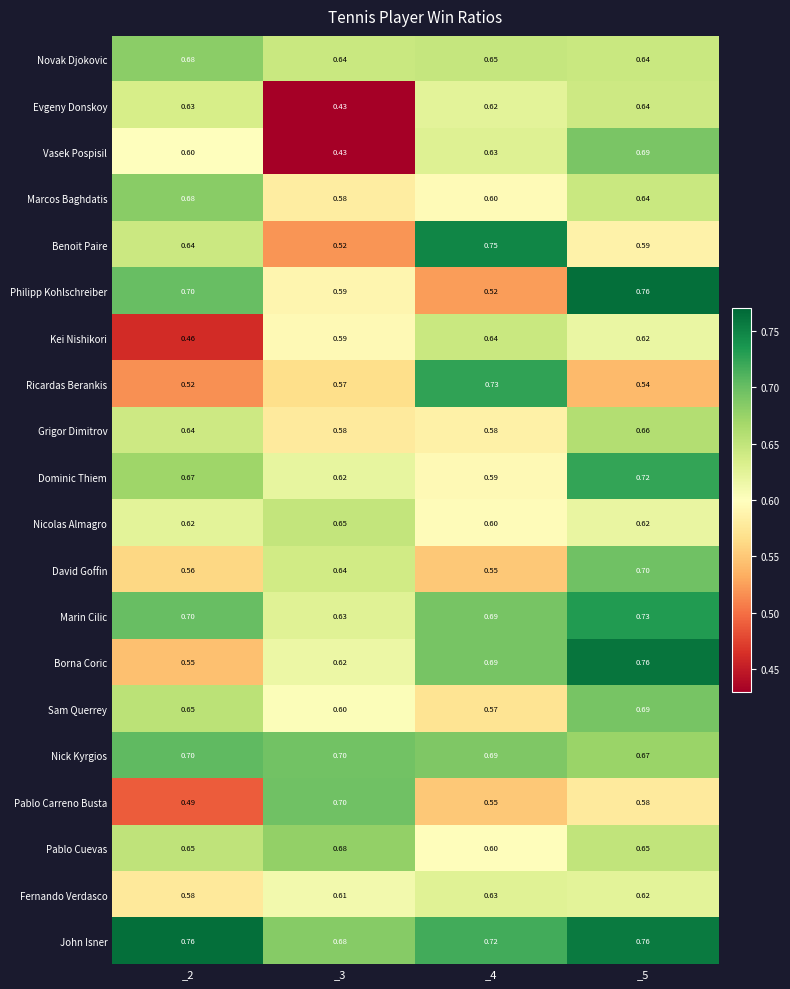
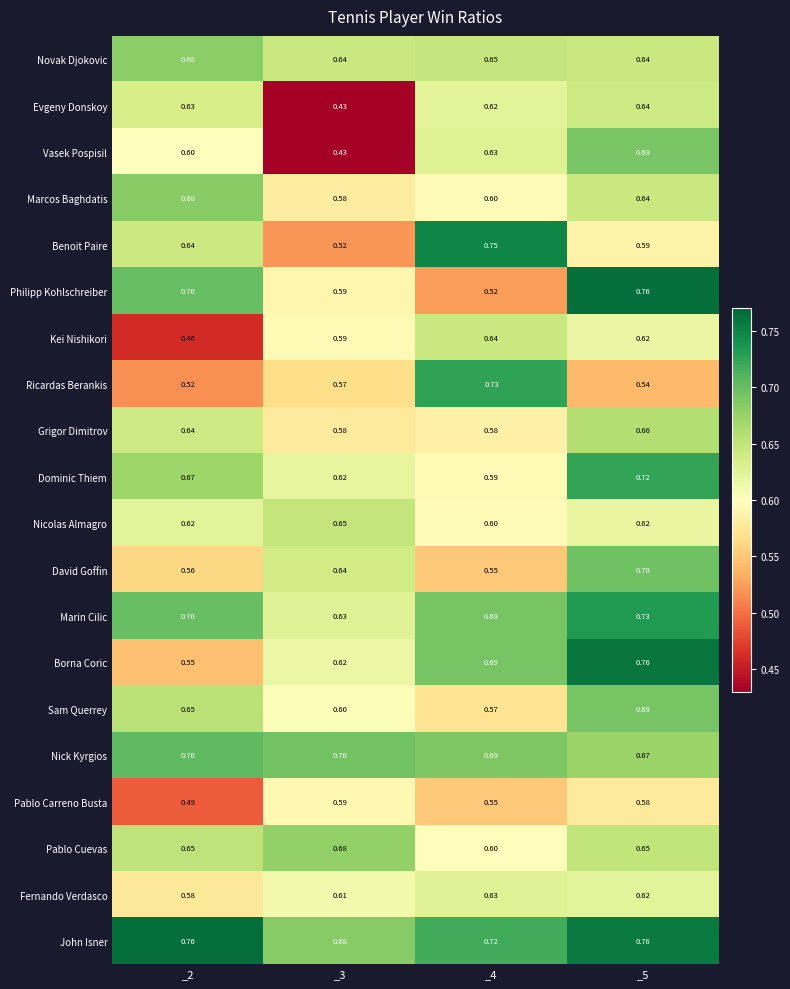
  {
    "Novak Djokovic": {
      "_2": 0.68,
      "_3": 0.64,
      "_4": 0.65,
      "_5": 0.64
    },
    "Evgeny Donskoy": {
      "_2": 0.63,
      "_3": 0.43,
      "_4": 0.62,
      "_5": 0.64
    },
    "Vasek Pospisil": {
      "_2": 0.60,
      "_3": 0.43,
      "_4": 0.63,
      "_5": 0.69
    },
    "Marcos Baghdatis": {
      "_2": 0.68,
      "_3": 0.58,
      "_4": 0.60,
      "_5": 0.64
    },
    "Benoit Paire": {
      "_2": 0.64,
      "_3": 0.52,
      "_4": 0.75,
      "_5": 0.59
    },
    "Philipp Kohlschreiber": {
      "_2": 0.70,
      "_3": 0.59,
      "_4": 0.52,
      "_5": 0.76
    },
    "Kei Nishikori": {
      "_2": 0.46,
      "_3": 0.59,
      "_4": 0.64,
      "_5": 0.62
    },
    "Ricardas Berankis": {
      "_2": 0.52,
      "_3": 0.57,
      "_4": 0.73,
      "_5": 0.54
    },
    "Grigor Dimitrov": {
      "_2": 0.64,
      "_3": 0.58,
      "_4": 0.58,
      "_5": 0.66
    },
    "Dominic Thiem": {
      "_2": 0.67,
      "_3": 0.62,
      "_4": 0.59,
      "_5": 0.72
    },
    "Nicolas Almagro": {
      "_2": 0.62,
      "_3": 0.65,
      "_4": 0.60,
      "_5": 0.62
    },
    "David Goffin": {
      "_2": 0.56,
      "_3": 0.64,
      "_4": 0.55,
      "_5": 0.70
    },
    "Marin Cilic": {
      "_2": 0.70,
      "_3": 0.63,
      "_4": 0.69,
      "_5": 0.73
    },
    "Borna Coric": {
      "_2": 0.55,
      "_3": 0.62,
      "_4": 0.69,
      "_5": 0.76
    },
    "Sam Querrey": {
      "_2": 0.65,
      "_3": 0.60,
      "_4": 0.57,
      "_5": 0.69
    },
    "Nick Kyrgios": {
      "_2": 0.70,
      "_3": 0.70,
      "_4": 0.69,
      "_5": 0.67
    },
    "Pablo Carreno Busta": {
      "_2": 0.49,
-     "_3": 0.70,
+     "_3": 0.59,
      "_4": 0.55,
      "_5": 0.58
    },
    "Pablo Cuevas": {
      "_2": 0.65,
      "_3": 0.68,
      "_4": 0.60,
      "_5": 0.65
    },
    "Fernando Verdasco": {
      "_2": 0.58,
      "_3": 0.61,
      "_4": 0.63,
      "_5": 0.62
    },
    "John Isner": {
      "_2": 0.76,
      "_3": 0.68,
      "_4": 0.72,
      "_5": 0.76
    }
  }
